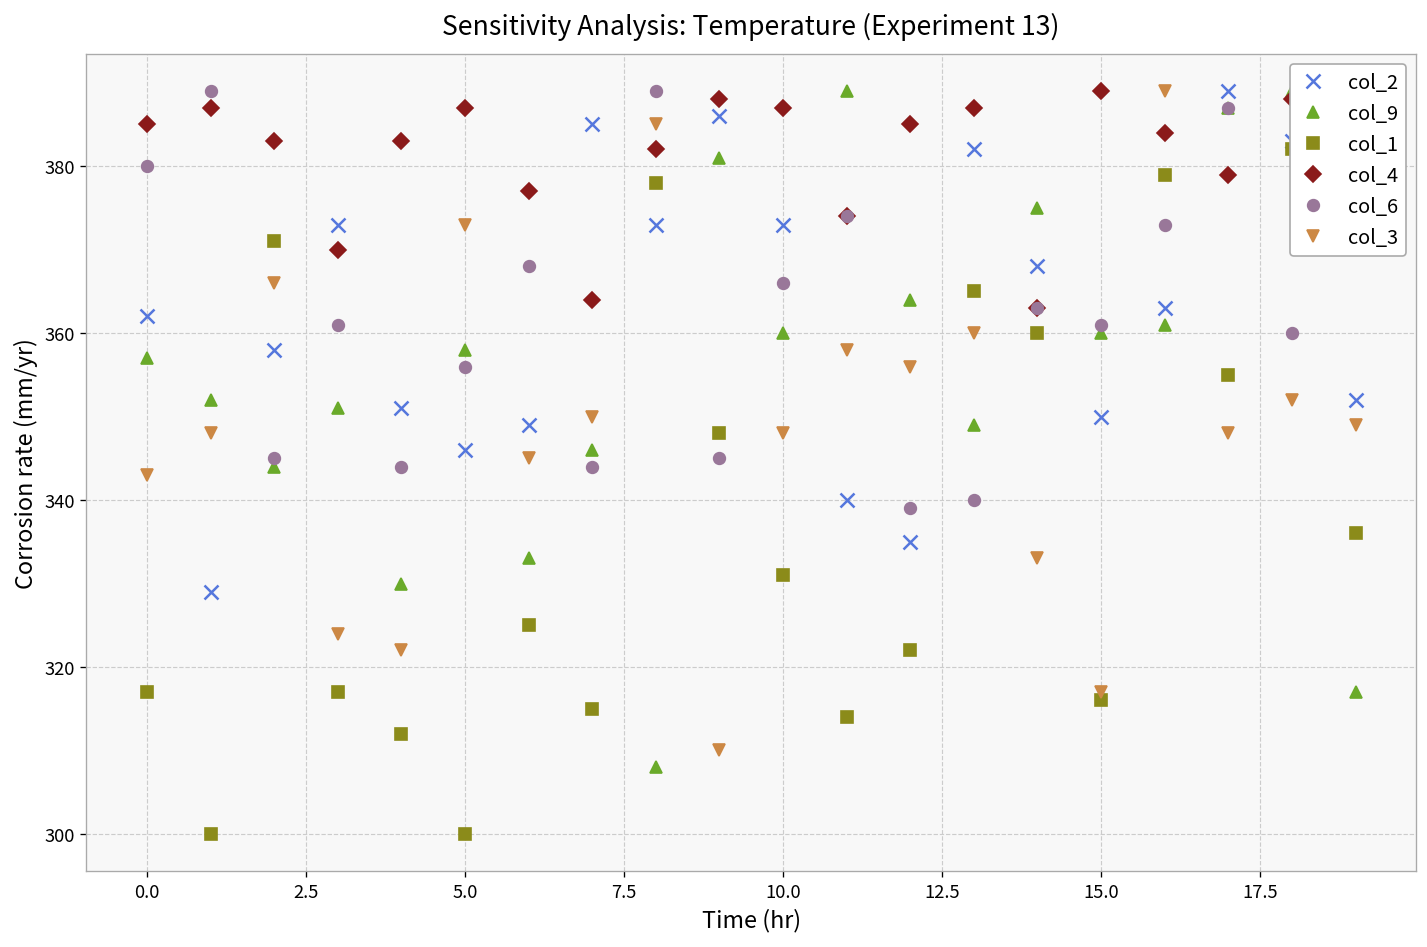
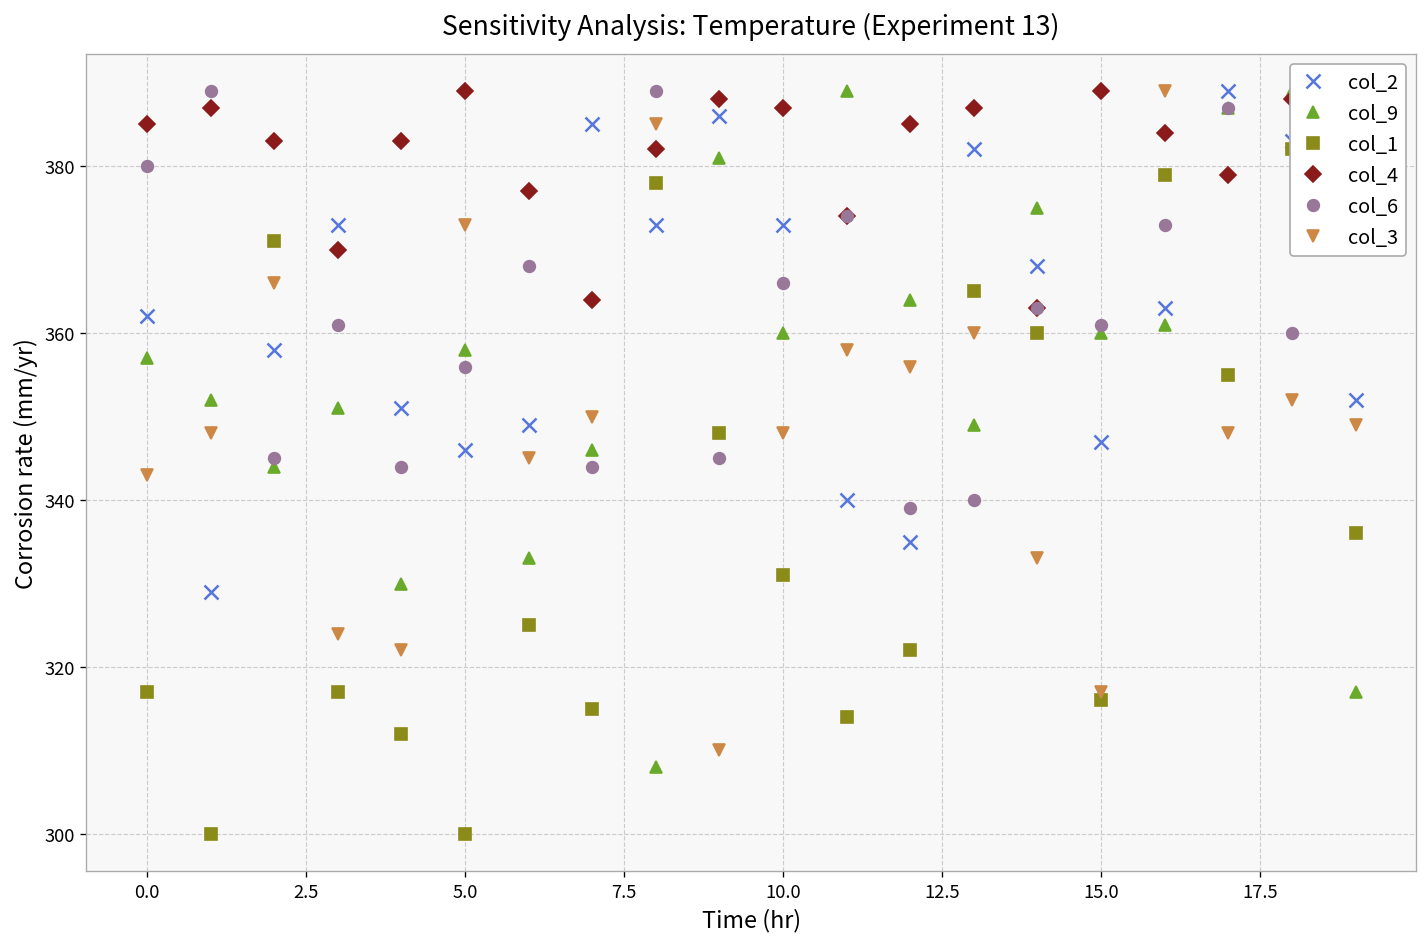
  {
    "col_2": {
      "0.0": 362,
      "5.0": 346,
      "10.0": 373,
-     "15.0": 350
+     "15.0": 347
    },
    "col_4": {
      "0.0": 385,
-     "5.0": 387,
+     "5.0": 389,
      "10.0": 387,
      "15.0": 389
    },
    "col_6": {
      "0.0": 380,
      "5.0": 356,
      "10.0": 366,
      "15.0": 361
    },
    "col_3": {
      "0.0": 343,
      "5.0": 373,
      "10.0": 348,
      "15.0": 317
    }
  }
